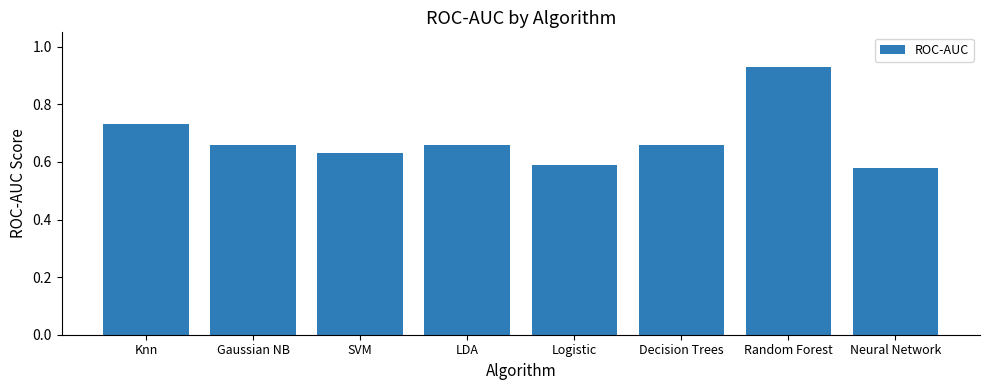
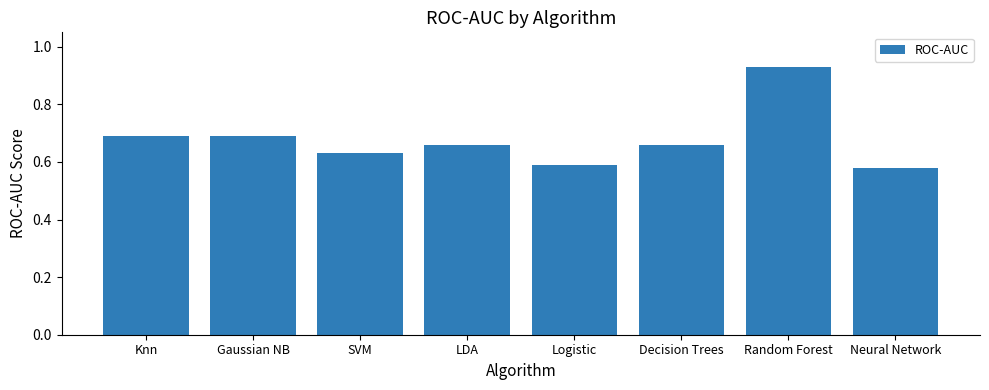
  {
-   "Knn": 0.73,
-   "Gaussian NB": 0.66,
+   "Knn": 0.69,
+   "Gaussian NB": 0.69,
    "SVM": 0.63,
    "LDA": 0.66,
    "Logistic": 0.59,
    "Decision Trees": 0.66,
    "Random Forest": 0.93,
    "Neural Network": 0.58
  }
